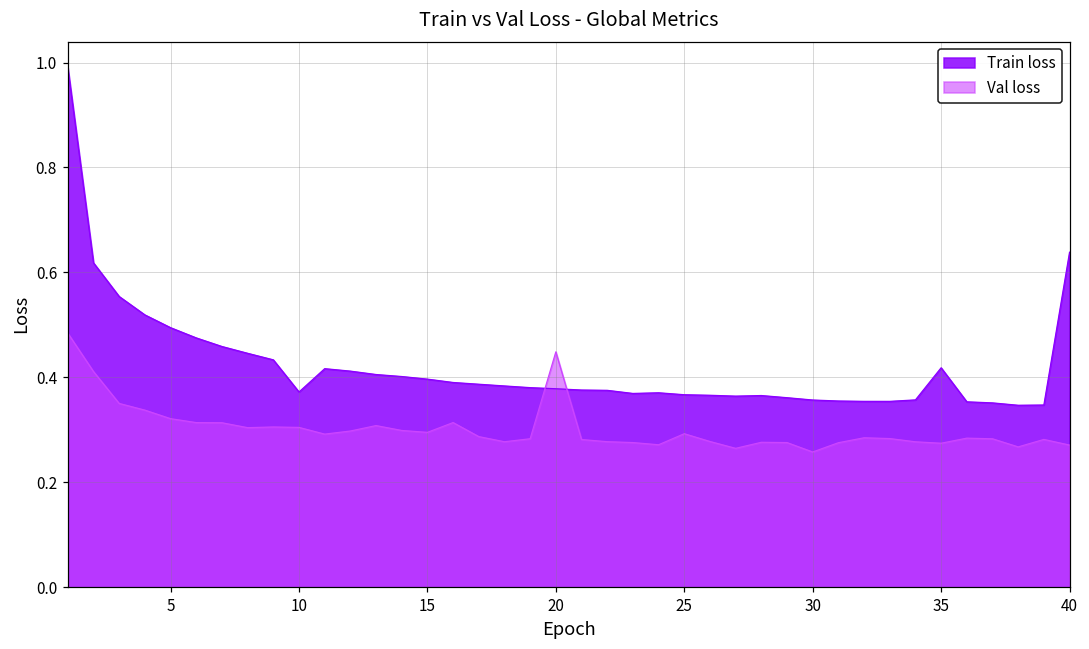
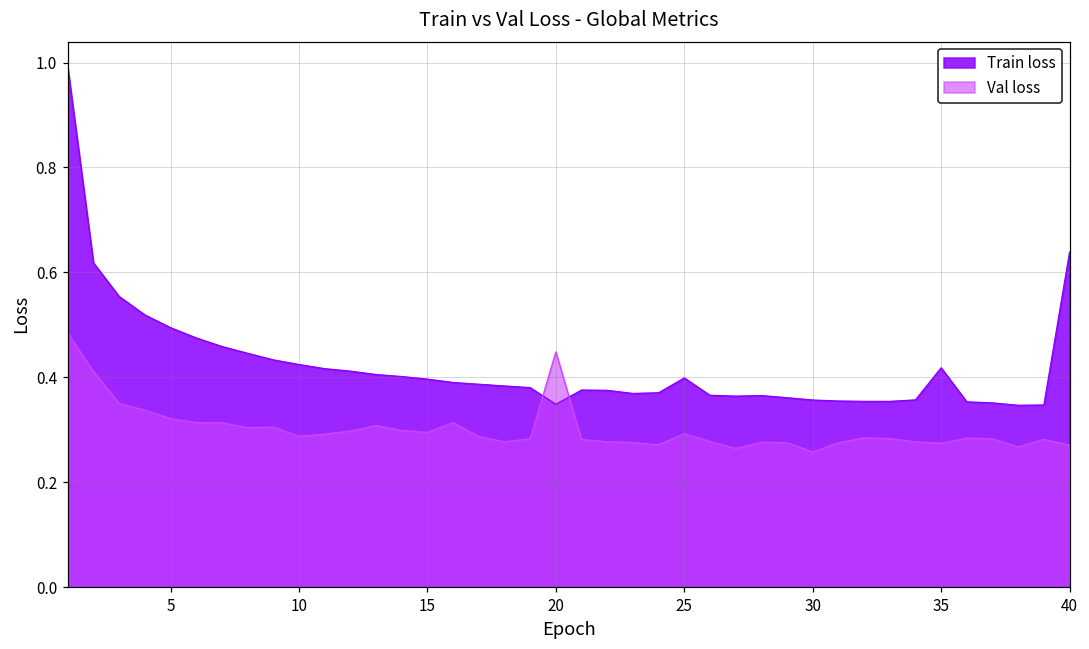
  {
    "Train loss": {
      "5": 0.49,
-     "10": 0.37,
+     "10": 0.42,
      "15": 0.40,
-     "20": 0.38,
-     "25": 0.37,
+     "20": 0.35,
+     "25": 0.40,
      "30": 0.36,
      "35": 0.42,
      "40": 0.64
    },
    "Val loss": {
      "5": 0.32,
-     "10": 0.30,
+     "10": 0.29,
      "15": 0.29,
      "20": 0.45,
      "25": 0.29,
      "30": 0.26,
      "35": 0.27,
      "40": 0.27
    }
  }
